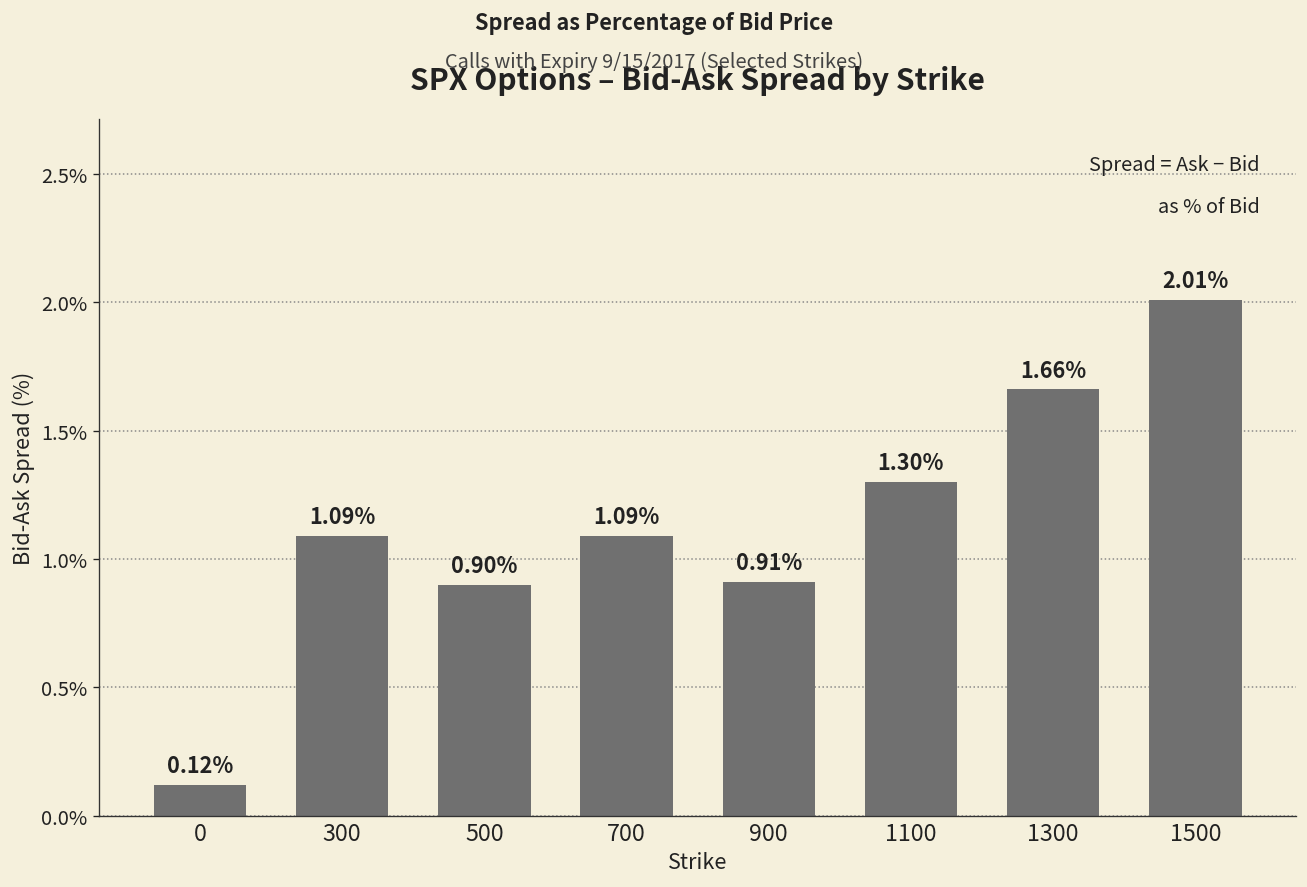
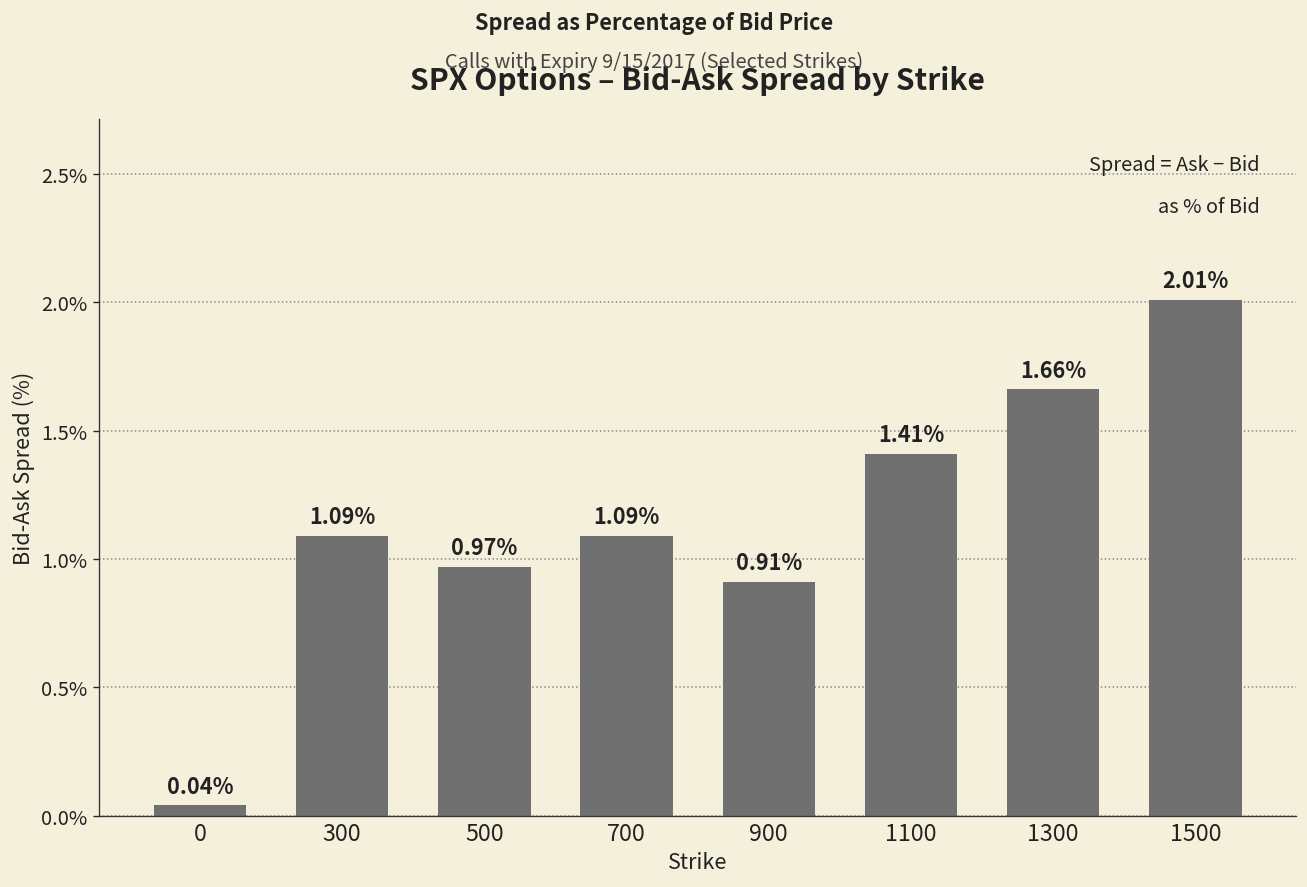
  {
-   "0": "0.12%",
+   "0": "0.04%",
    "300": "1.09%",
-   "500": "0.90%",
+   "500": "0.97%",
    "700": "1.09%",
    "900": "0.91%",
-   "1100": "1.30%",
+   "1100": "1.41%",
    "1300": "1.66%",
    "1500": "2.01%"
  }
